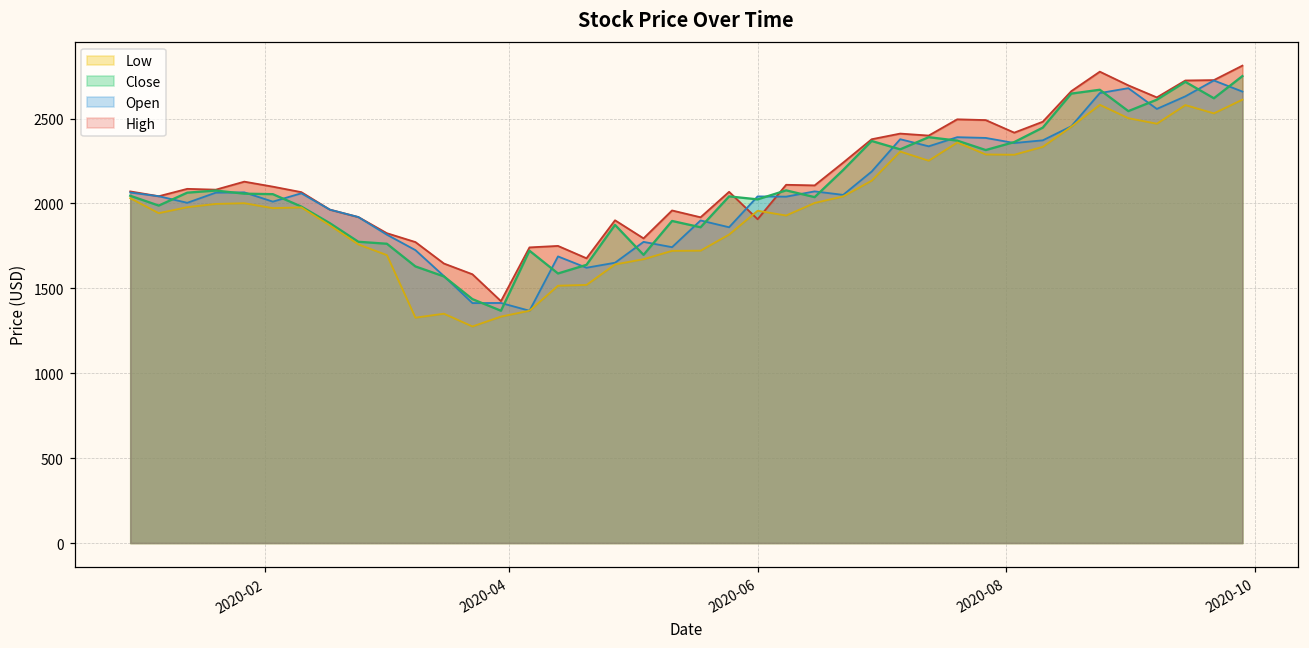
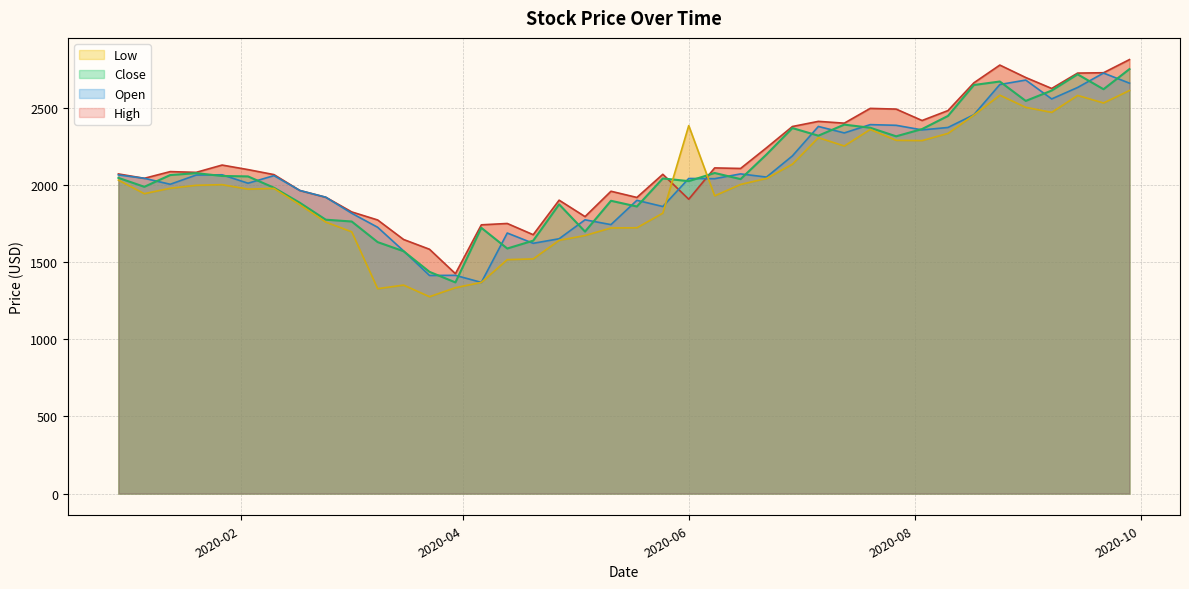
  {
    "Low": {
-     "2020-06": 1960
+     "2020-06": 2380
    },
    "Close": {
      "2020-06": 2020
    },
    "Open": {
      "2020-06": 2040
    }
  }
